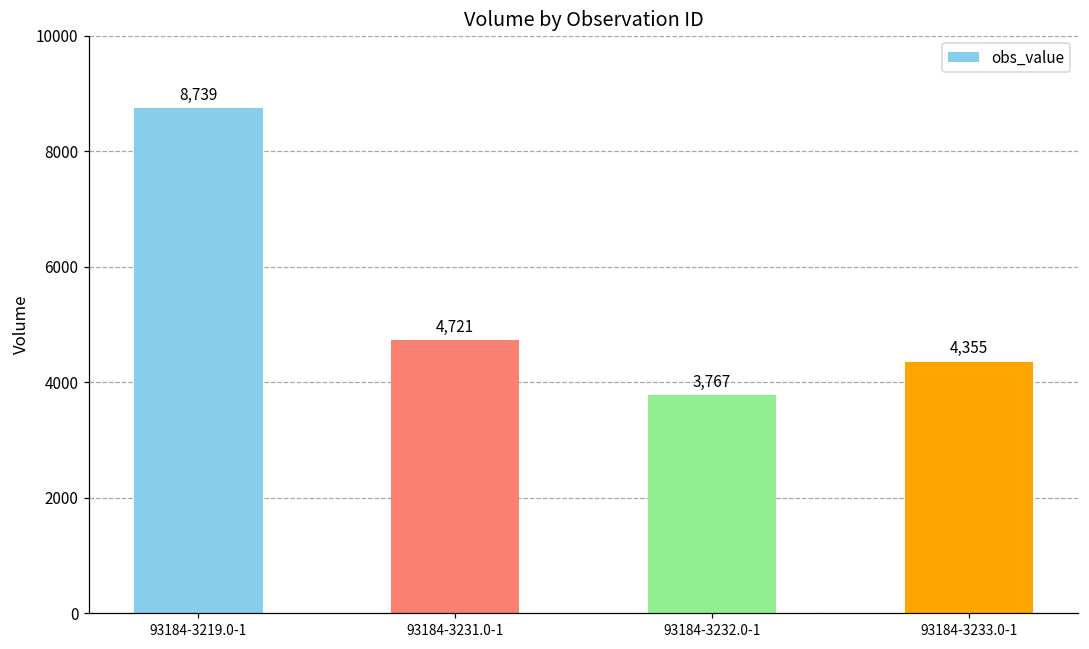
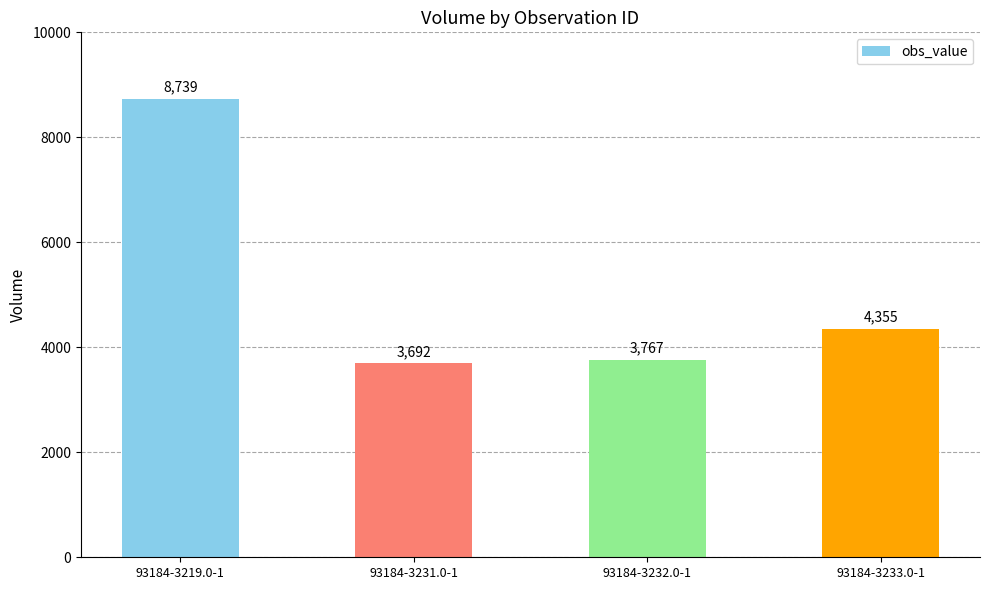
  {
    "93184-3219.0-1": "8,739",
-   "93184-3231.0-1": "4,721",
+   "93184-3231.0-1": "3,692",
    "93184-3232.0-1": "3,767",
    "93184-3233.0-1": "4,355"
  }
